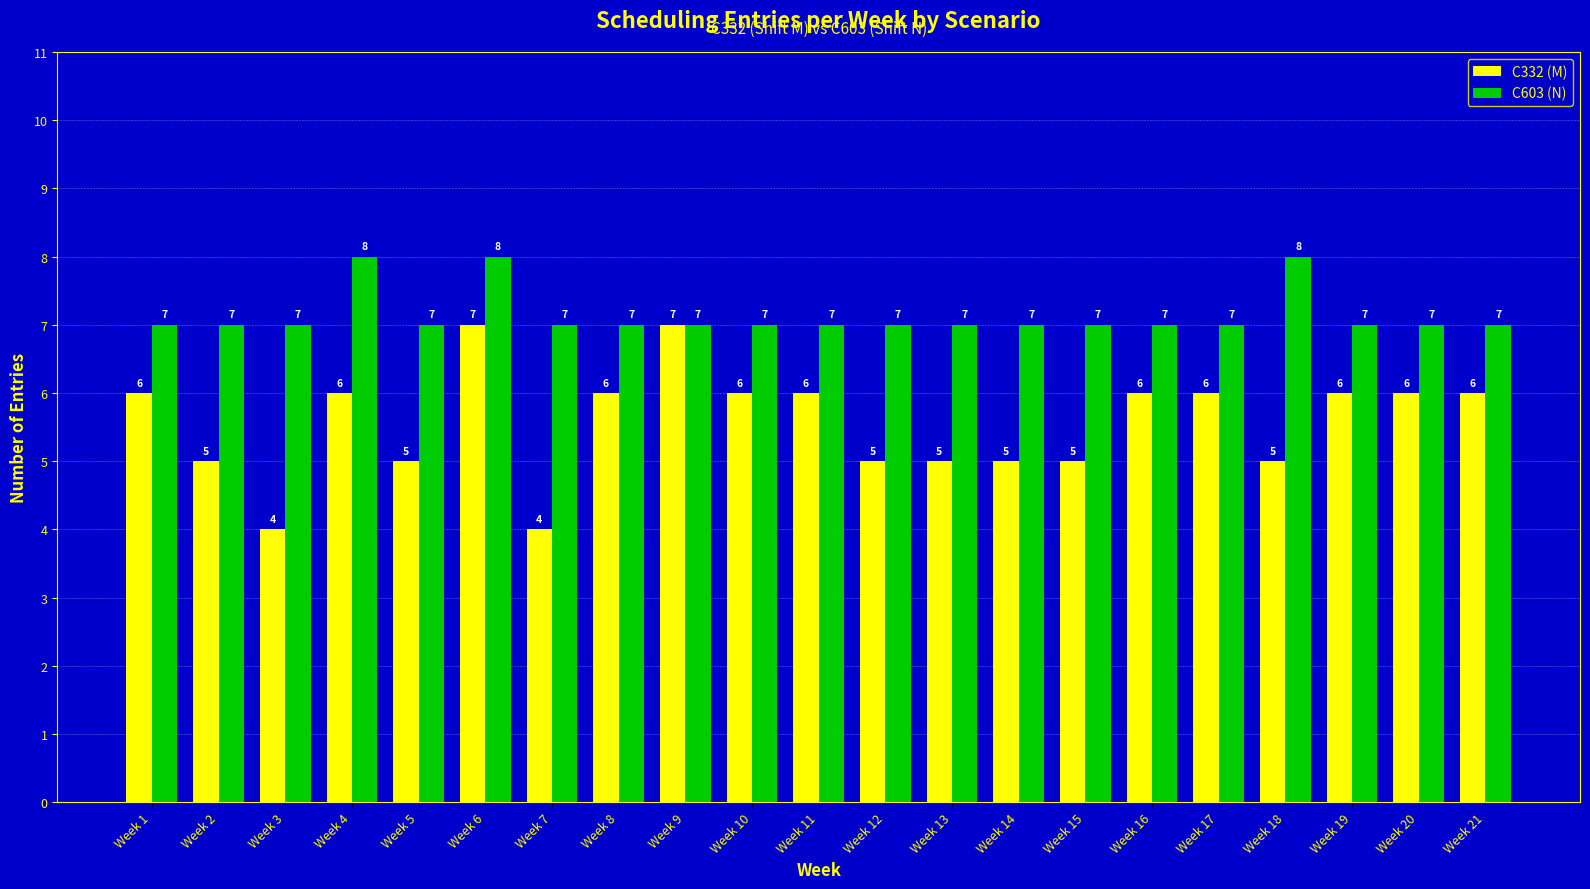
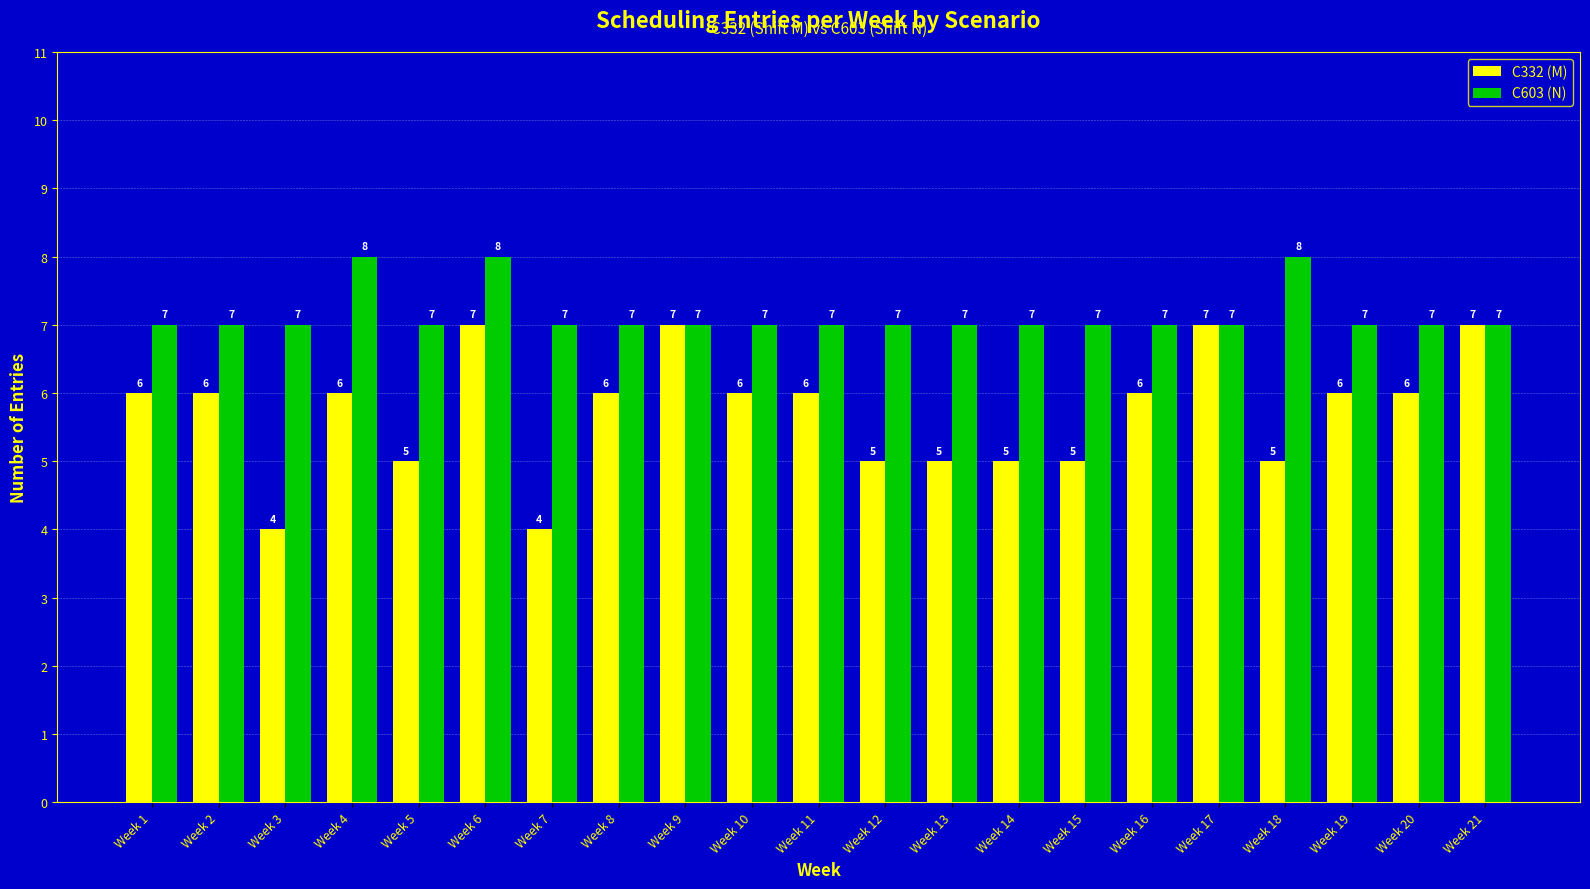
  {
    "C332 (M)": {
      "Week 1": 6,
-     "Week 2": 5,
+     "Week 2": 6,
      "Week 3": 4,
      "Week 4": 6,
      "Week 5": 5,
      "Week 6": 7,
      "Week 7": 4,
      "Week 8": 6,
      "Week 9": 7,
      "Week 10": 6,
      "Week 11": 6,
      "Week 12": 5,
      "Week 13": 5,
      "Week 14": 5,
      "Week 15": 5,
      "Week 16": 6,
-     "Week 17": 6,
+     "Week 17": 7,
      "Week 18": 5,
      "Week 19": 6,
      "Week 20": 6,
-     "Week 21": 6
+     "Week 21": 7
    },
    "C603 (N)": {
      "Week 1": 7,
      "Week 2": 7,
      "Week 3": 7,
      "Week 4": 8,
      "Week 5": 7,
      "Week 6": 8,
      "Week 7": 7,
      "Week 8": 7,
      "Week 9": 7,
      "Week 10": 7,
      "Week 11": 7,
      "Week 12": 7,
      "Week 13": 7,
      "Week 14": 7,
      "Week 15": 7,
      "Week 16": 7,
      "Week 17": 7,
      "Week 18": 8,
      "Week 19": 7,
      "Week 20": 7,
      "Week 21": 7
    }
  }
